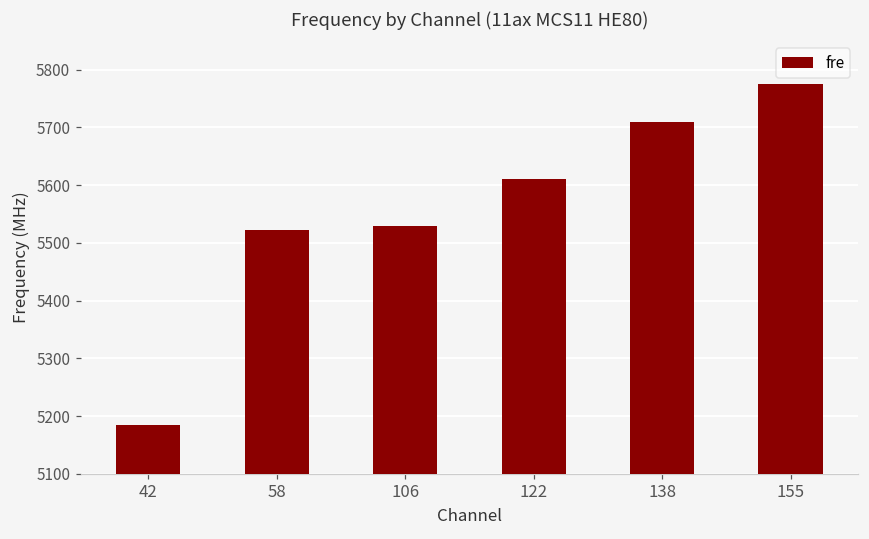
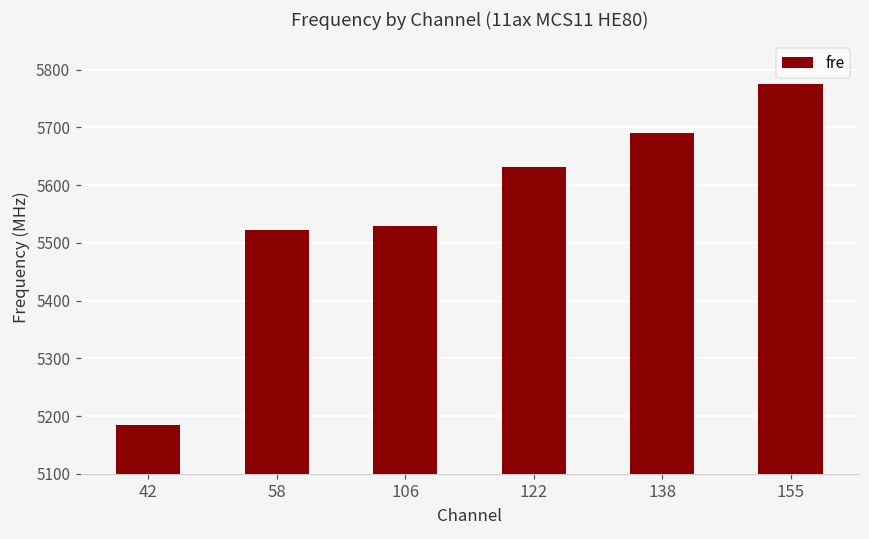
  {
    "42": 5180,
    "58": 5520,
    "106": 5530,
-   "122": 5610,
-   "138": 5710,
+   "122": 5630,
+   "138": 5690,
    "155": 5780
  }
